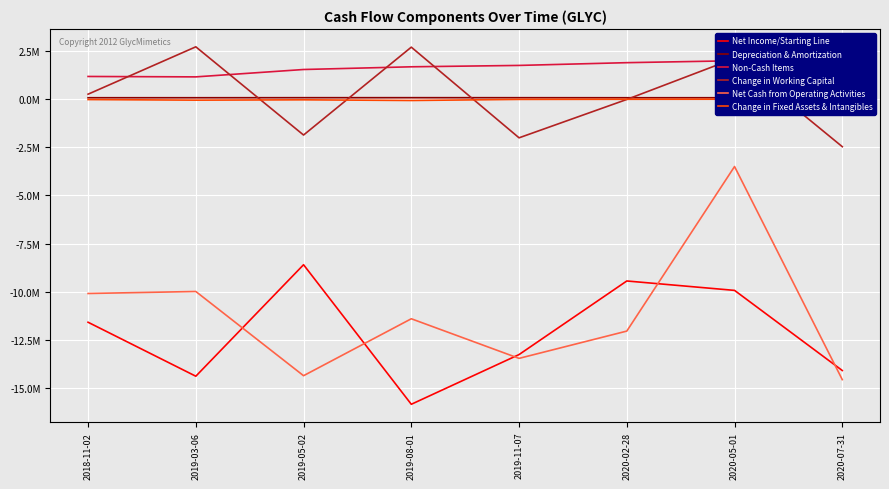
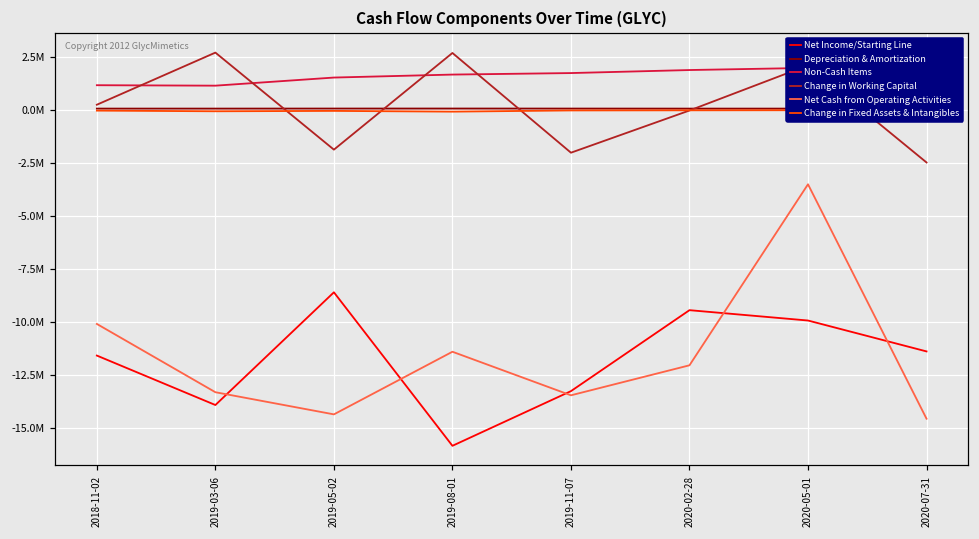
  {
    "Net Income/Starting Line": {
      "2018-11-02": -11600000,
-     "2019-03-06": -14400000,
+     "2019-03-06": -13900000,
      "2019-05-02": -8600000,
      "2019-08-01": -15800000,
      "2019-11-07": -13300000,
      "2020-02-28": -9400000,
      "2020-05-01": -9900000,
-     "2020-07-31": -14100000
+     "2020-07-31": -11400000
    },
    "Depreciation & Amortization": {
      "2019-08-01": 100000
    },
    "Net Cash from Operating Activities": {
      "2018-11-02": -10100000,
-     "2019-03-06": -10000000,
+     "2019-03-06": -13300000,
      "2019-05-02": -14300000,
      "2019-08-01": -11400000,
      "2019-11-07": -13400000,
      "2020-02-28": -12000000,
      "2020-05-01": -3500000,
      "2020-07-31": -14600000
    },
    "Change in Fixed Assets & Intangibles": {
      "2019-08-01": -100000
    }
  }
